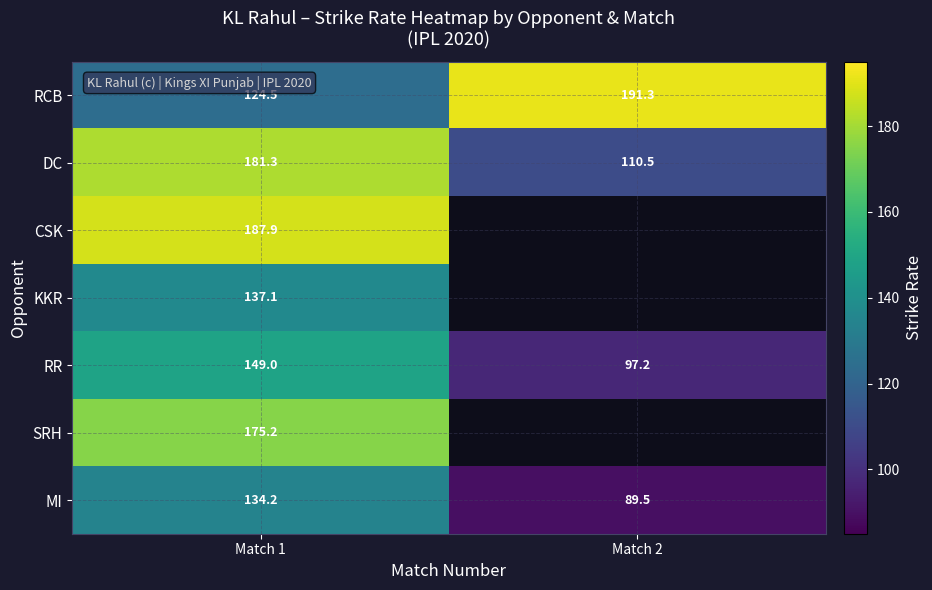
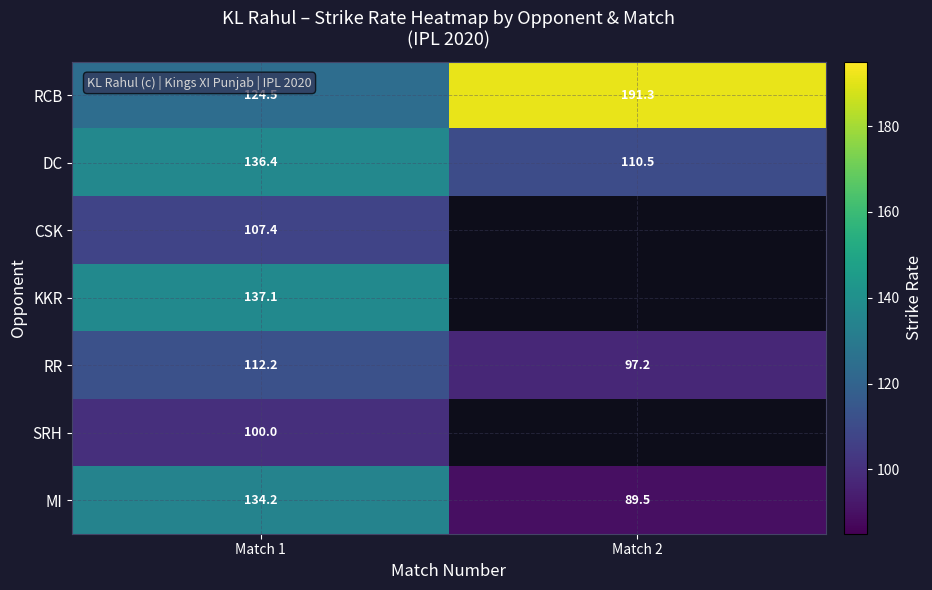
  {
    "RCB": {
      "Match 2": 191.3
    },
    "DC": {
-     "Match 1": 181.3,
+     "Match 1": 136.4,
      "Match 2": 110.5
    },
    "CSK": {
-     "Match 1": 187.9
+     "Match 1": 107.4
    },
    "KKR": {
      "Match 1": 137.1
    },
    "RR": {
-     "Match 1": 149.0,
+     "Match 1": 112.2,
      "Match 2": 97.2
    },
    "SRH": {
-     "Match 1": 175.2
+     "Match 1": 100.0
    },
    "MI": {
      "Match 1": 134.2,
      "Match 2": 89.5
    }
  }
